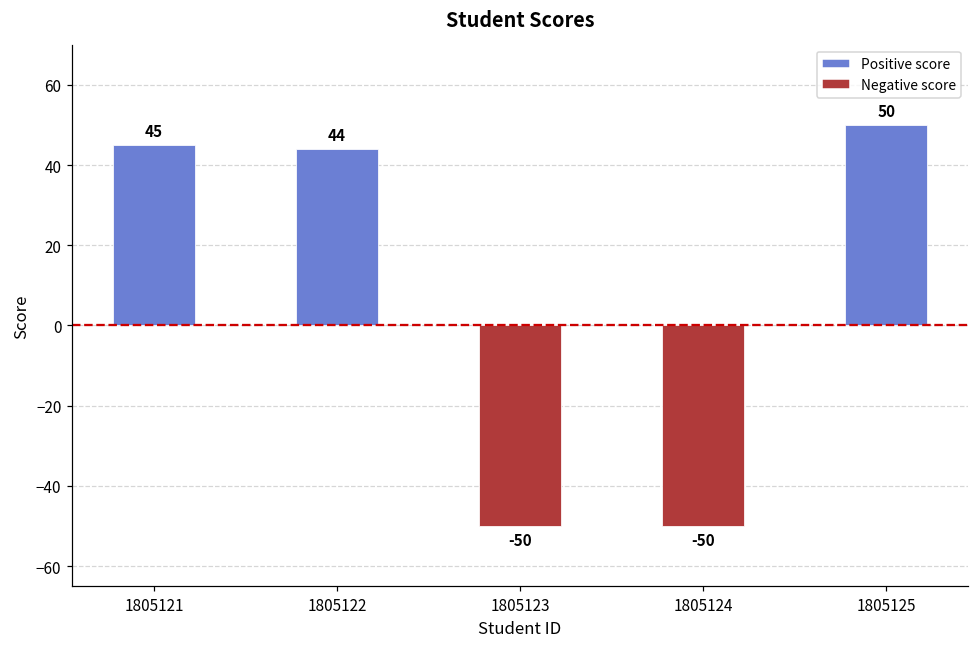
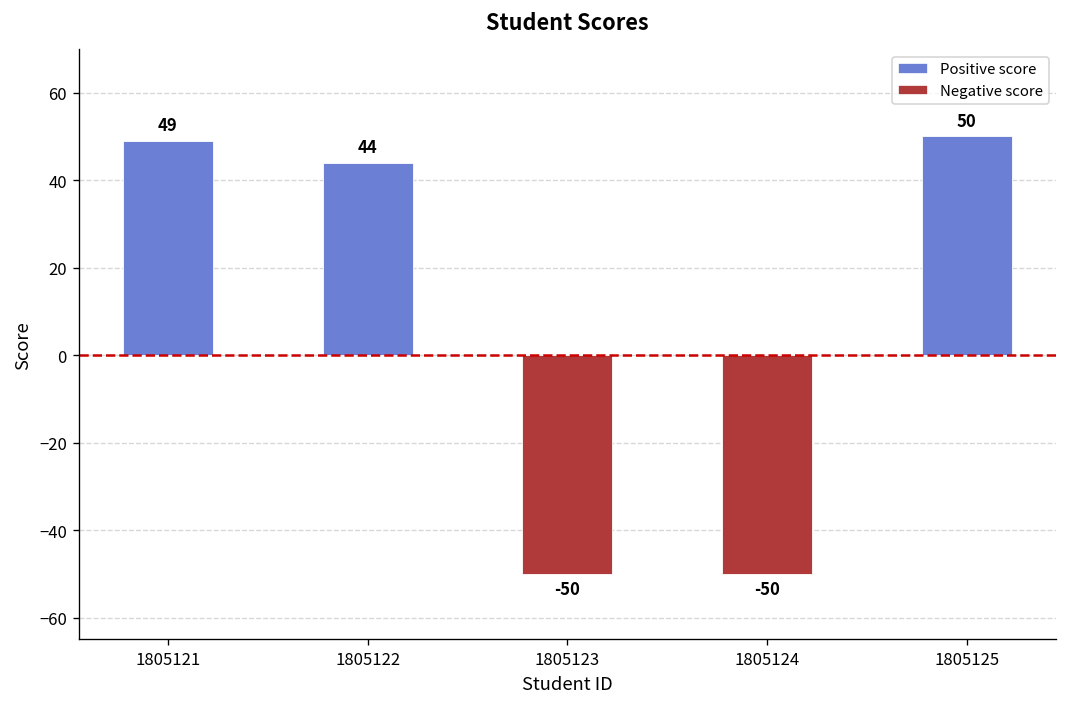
  {
-   "1805121": 45,
+   "1805121": 49,
    "1805122": 44,
    "1805123": -50,
    "1805124": -50,
    "1805125": 50
  }
